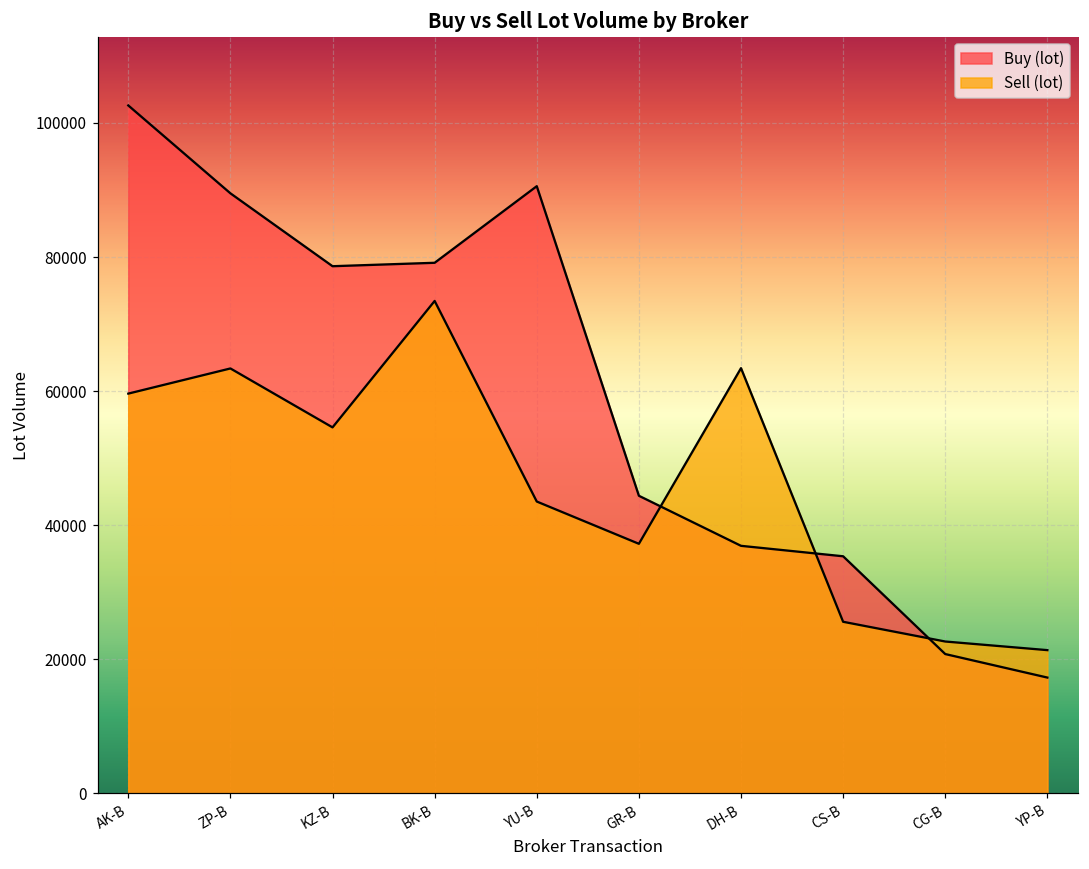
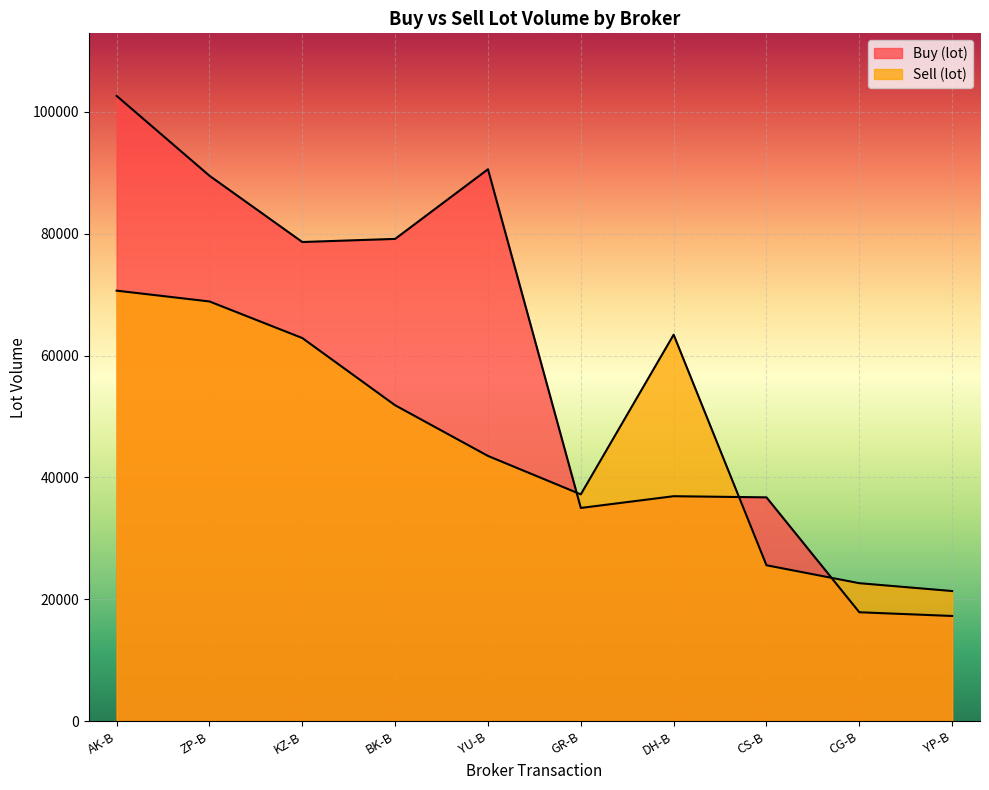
  {
    "Buy (lot)": {
      "AK-B": 103000,
      "ZP-B": 90000,
      "KZ-B": 79000,
      "BK-B": 79000,
      "YU-B": 91000,
-     "GR-B": 44000,
+     "GR-B": 35000,
      "DH-B": 37000,
-     "CS-B": 35000,
-     "CG-B": 21000,
+     "CS-B": 37000,
+     "CG-B": 18000,
      "YP-B": 17000
    },
    "Sell (lot)": {
-     "AK-B": 60000,
-     "ZP-B": 63000,
-     "KZ-B": 55000,
-     "BK-B": 73000,
+     "AK-B": 71000,
+     "ZP-B": 69000,
+     "KZ-B": 63000,
+     "BK-B": 52000,
      "YU-B": 44000,
      "GR-B": 37000,
      "DH-B": 63000,
      "CS-B": 26000,
      "CG-B": 23000,
      "YP-B": 21000
    }
  }
